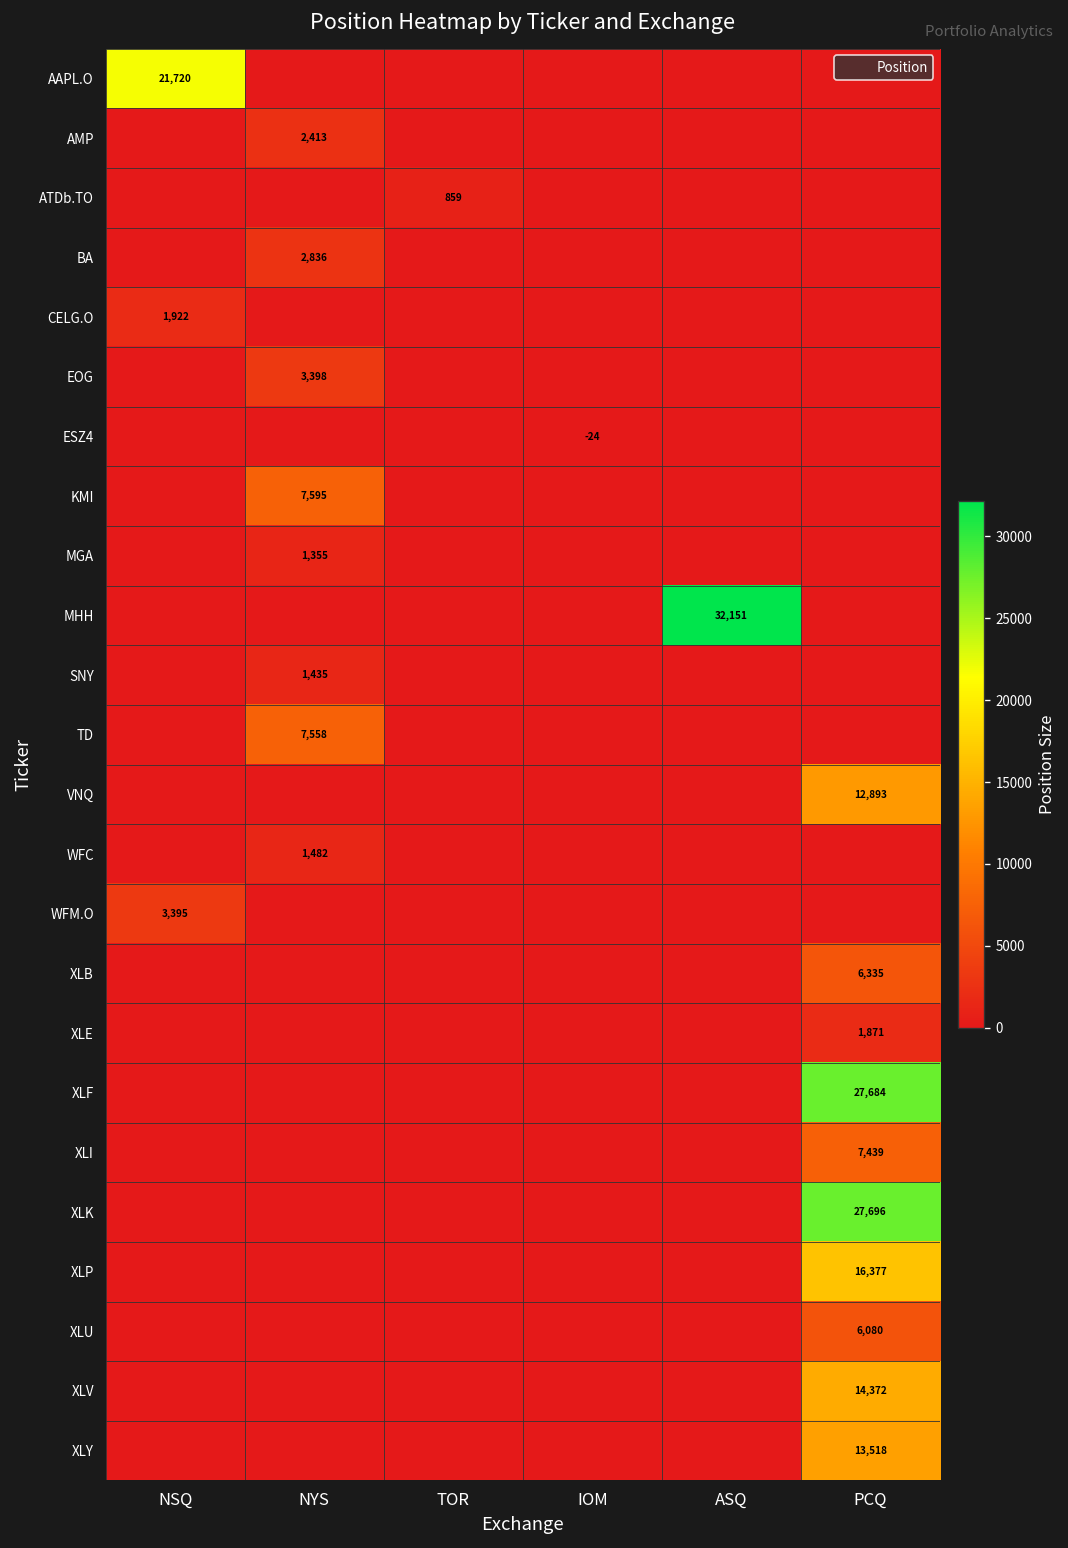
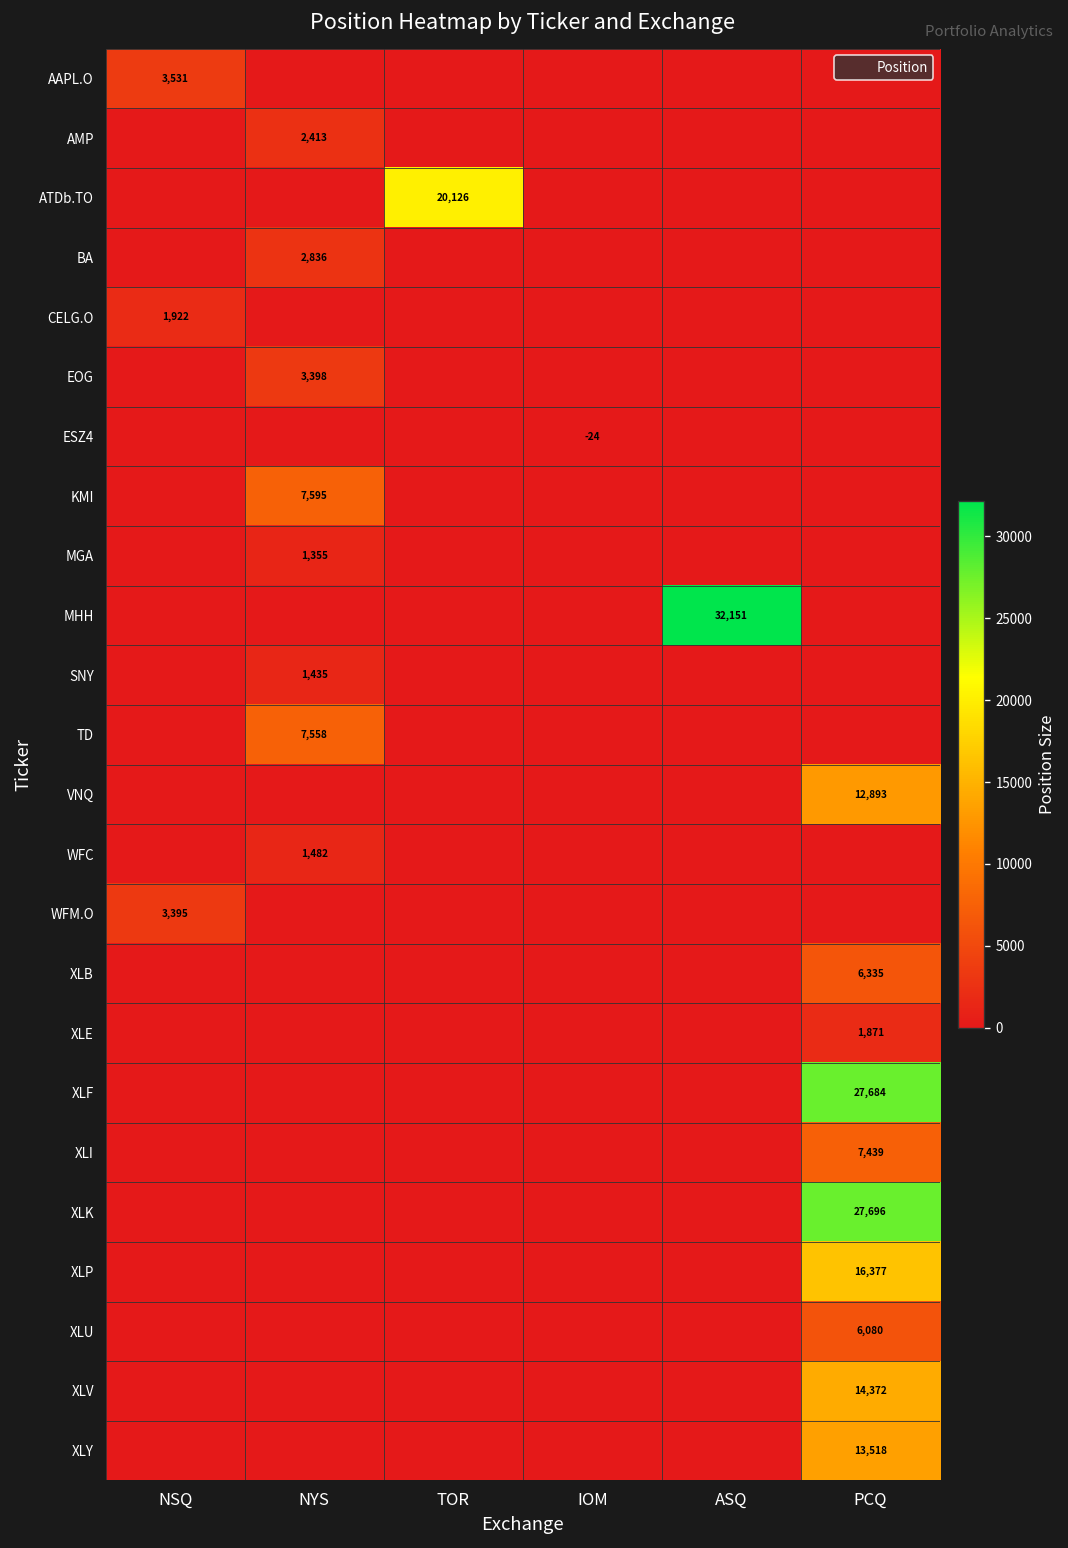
  {
    "AAPL.O": {
-     "NSQ": "21,720"
+     "NSQ": "3,531"
    },
    "AMP": {
      "NYS": "2,413"
    },
    "ATDb.TO": {
-     "TOR": "859"
+     "TOR": "20,126"
    },
    "BA": {
      "NYS": "2,836"
    },
    "CELG.O": {
      "NSQ": "1,922"
    },
    "EOG": {
      "NYS": "3,398"
    },
    "ESZ4": {
      "IOM": "-24"
    },
    "KMI": {
      "NYS": "7,595"
    },
    "MGA": {
      "NYS": "1,355"
    },
    "MHH": {
      "ASQ": "32,151"
    },
    "SNY": {
      "NYS": "1,435"
    },
    "TD": {
      "NYS": "7,558"
    },
    "VNQ": {
      "PCQ": "12,893"
    },
    "WFC": {
      "NYS": "1,482"
    },
    "WFM.O": {
      "NSQ": "3,395"
    },
    "XLB": {
      "PCQ": "6,335"
    },
    "XLE": {
      "PCQ": "1,871"
    },
    "XLF": {
      "PCQ": "27,684"
    },
    "XLI": {
      "PCQ": "7,439"
    },
    "XLK": {
      "PCQ": "27,696"
    },
    "XLP": {
      "PCQ": "16,377"
    },
    "XLU": {
      "PCQ": "6,080"
    },
    "XLV": {
      "PCQ": "14,372"
    },
    "XLY": {
      "PCQ": "13,518"
    }
  }
